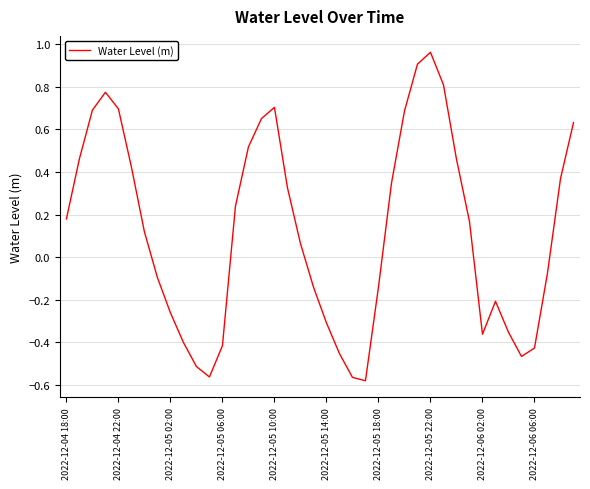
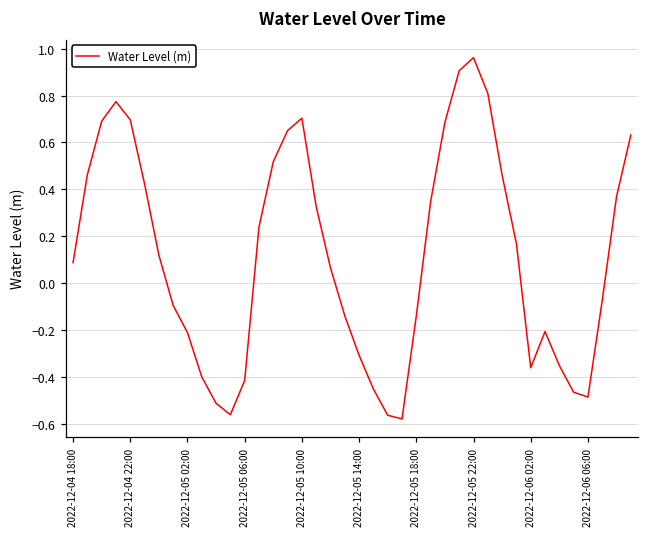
  {
-   "2022-12-04 18:00": 0.18,
+   "2022-12-04 18:00": 0.09,
    "2022-12-04 22:00": 0.70,
-   "2022-12-05 02:00": -0.26,
+   "2022-12-05 02:00": -0.21,
    "2022-12-05 06:00": -0.42,
    "2022-12-05 10:00": 0.70,
    "2022-12-05 14:00": -0.31,
    "2022-12-05 18:00": -0.14,
    "2022-12-05 22:00": 0.96,
    "2022-12-06 02:00": -0.36,
-   "2022-12-06 06:00": -0.43
+   "2022-12-06 06:00": -0.49
  }
